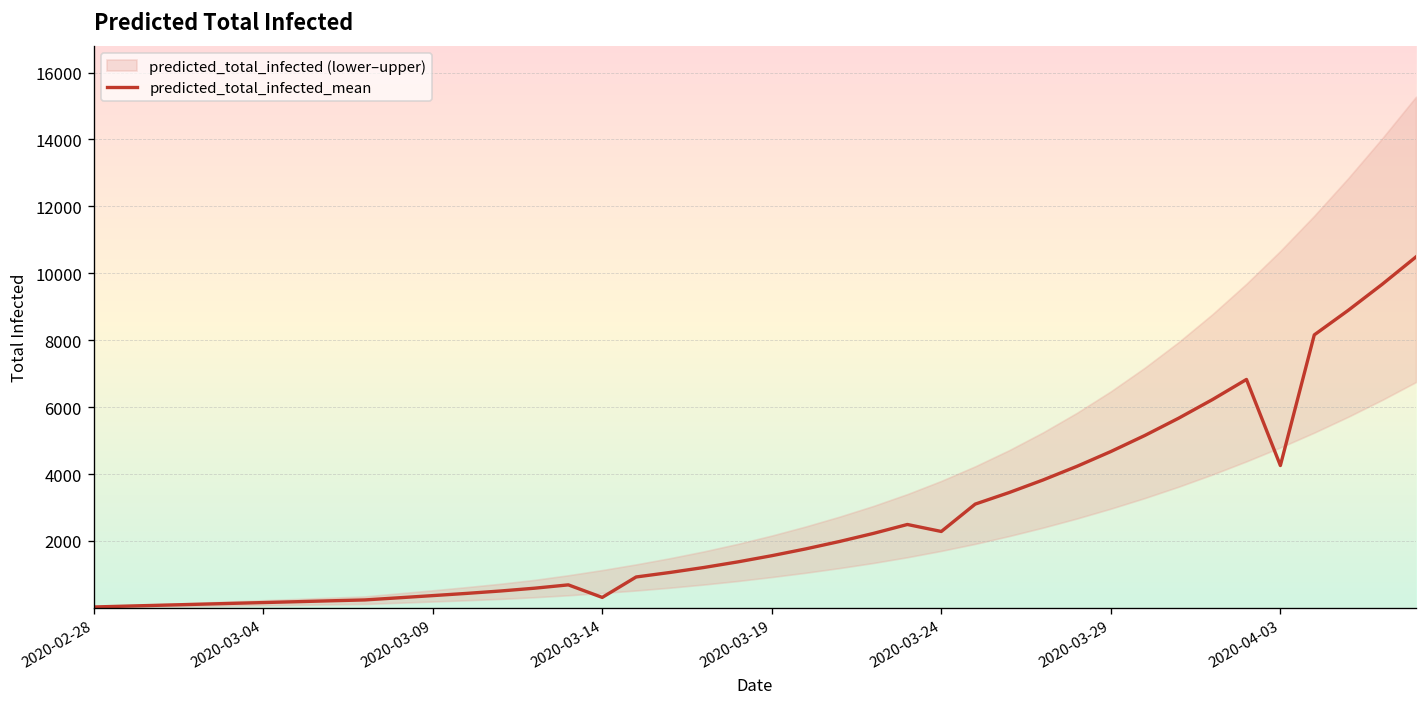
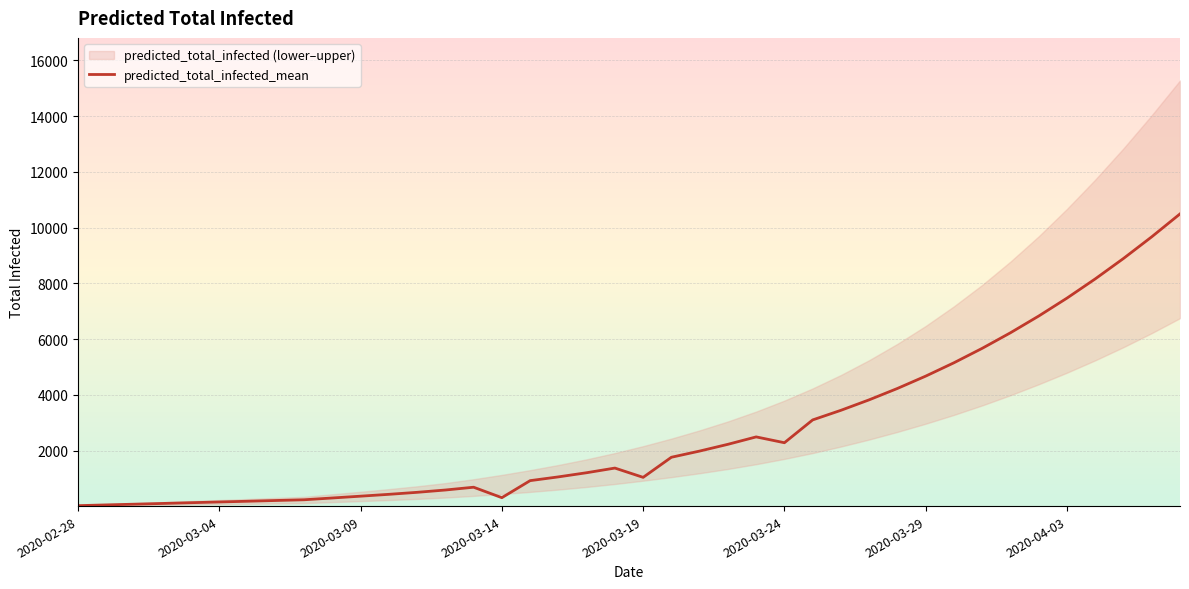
  {
    "predicted_total_infected_mean": {
      "2020-03-09": 400,
      "2020-03-14": 300,
-     "2020-03-19": 1600,
+     "2020-03-19": 1000,
      "2020-03-24": 2300,
      "2020-03-29": 4700,
-     "2020-04-03": 4300
+     "2020-04-03": 7500
    }
  }
